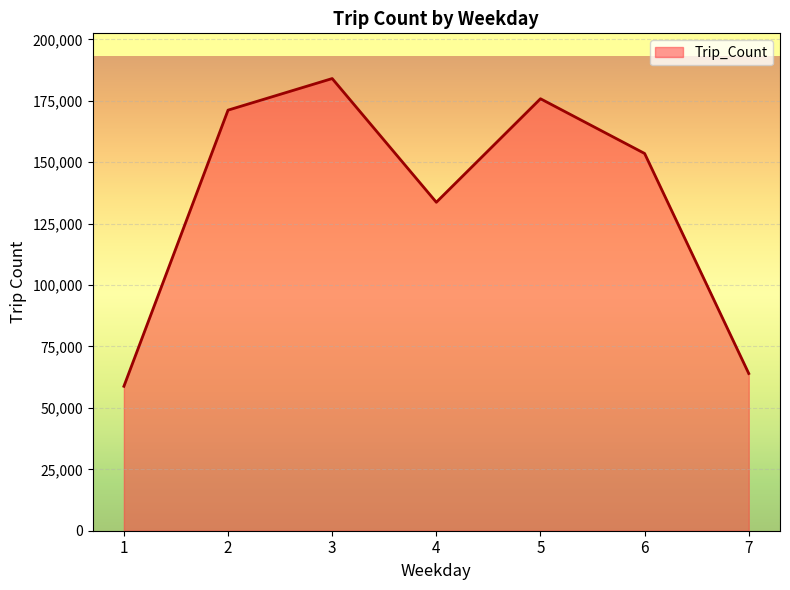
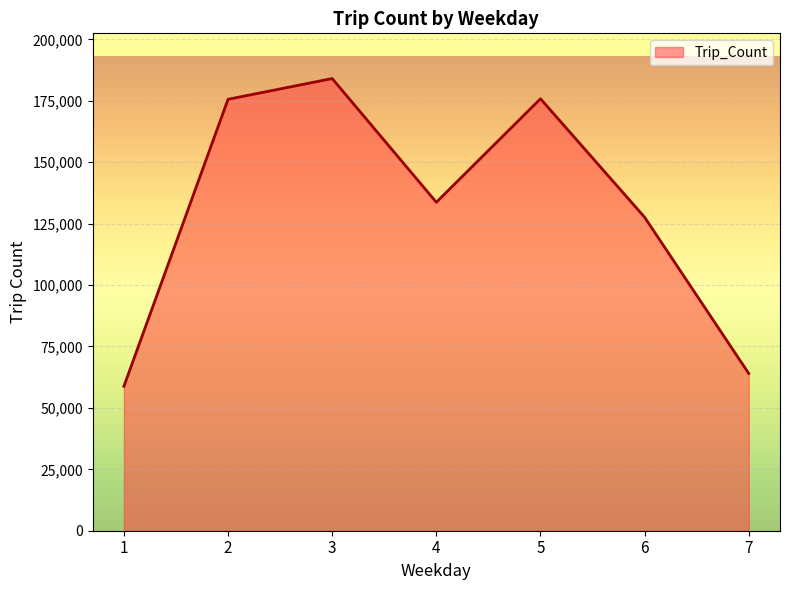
  {
    "1": "59,000",
-   "2": "171,000",
+   "2": "176,000",
    "3": "184,000",
    "4": "134,000",
    "5": "176,000",
-   "6": "154,000",
+   "6": "128,000",
    "7": "64,000"
  }
